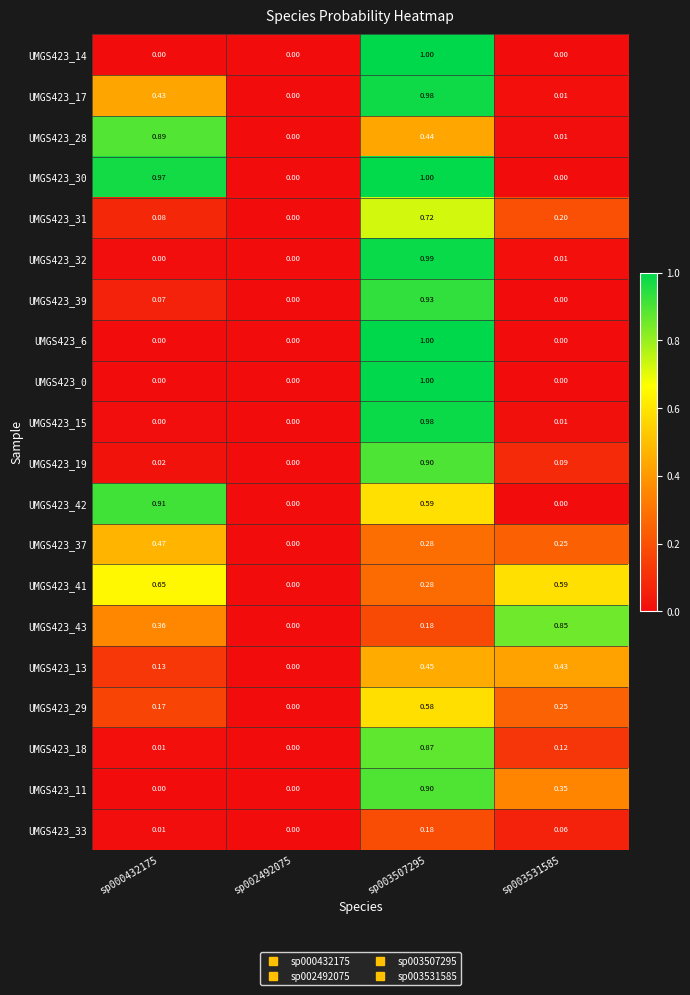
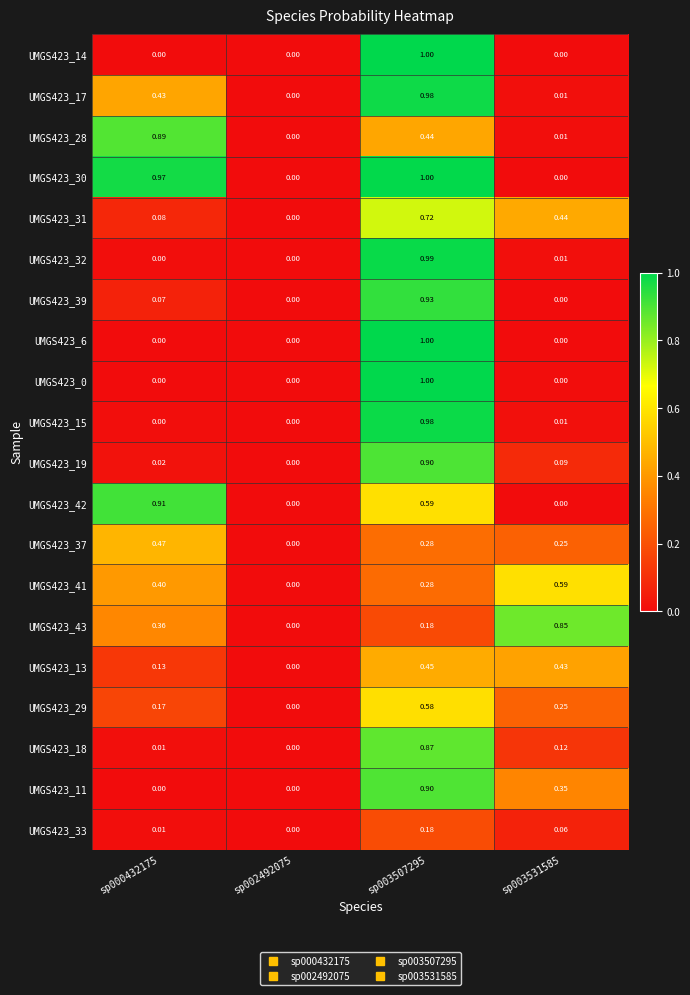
  {
    "UMGS423_14": {
      "sp000432175": 0.00,
      "sp002492075": 0.00,
      "sp003507295": 1.00,
      "sp003531585": 0.00
    },
    "UMGS423_17": {
      "sp000432175": 0.43,
      "sp002492075": 0.00,
      "sp003507295": 0.98,
      "sp003531585": 0.01
    },
    "UMGS423_28": {
      "sp000432175": 0.89,
      "sp002492075": 0.00,
      "sp003507295": 0.44,
      "sp003531585": 0.01
    },
    "UMGS423_30": {
      "sp000432175": 0.97,
      "sp002492075": 0.00,
      "sp003507295": 1.00,
      "sp003531585": 0.00
    },
    "UMGS423_31": {
      "sp000432175": 0.08,
      "sp002492075": 0.00,
      "sp003507295": 0.72,
-     "sp003531585": 0.20
+     "sp003531585": 0.44
    },
    "UMGS423_32": {
      "sp000432175": 0.00,
      "sp002492075": 0.00,
      "sp003507295": 0.99,
      "sp003531585": 0.01
    },
    "UMGS423_39": {
      "sp000432175": 0.07,
      "sp002492075": 0.00,
      "sp003507295": 0.93,
      "sp003531585": 0.00
    },
    "UMGS423_6": {
      "sp000432175": 0.00,
      "sp002492075": 0.00,
      "sp003507295": 1.00,
      "sp003531585": 0.00
    },
    "UMGS423_0": {
      "sp000432175": 0.00,
      "sp002492075": 0.00,
      "sp003507295": 1.00,
      "sp003531585": 0.00
    },
    "UMGS423_15": {
      "sp000432175": 0.00,
      "sp002492075": 0.00,
      "sp003507295": 0.98,
      "sp003531585": 0.01
    },
    "UMGS423_19": {
      "sp000432175": 0.02,
      "sp002492075": 0.00,
      "sp003507295": 0.90,
      "sp003531585": 0.09
    },
    "UMGS423_42": {
      "sp000432175": 0.91,
      "sp002492075": 0.00,
      "sp003507295": 0.59,
      "sp003531585": 0.00
    },
    "UMGS423_37": {
      "sp000432175": 0.47,
      "sp002492075": 0.00,
      "sp003507295": 0.28,
      "sp003531585": 0.25
    },
    "UMGS423_41": {
-     "sp000432175": 0.65,
+     "sp000432175": 0.40,
      "sp002492075": 0.00,
      "sp003507295": 0.28,
      "sp003531585": 0.59
    },
    "UMGS423_43": {
      "sp000432175": 0.36,
      "sp002492075": 0.00,
      "sp003507295": 0.18,
      "sp003531585": 0.85
    },
    "UMGS423_13": {
      "sp000432175": 0.13,
      "sp002492075": 0.00,
      "sp003507295": 0.45,
      "sp003531585": 0.43
    },
    "UMGS423_29": {
      "sp000432175": 0.17,
      "sp002492075": 0.00,
      "sp003507295": 0.58,
      "sp003531585": 0.25
    },
    "UMGS423_18": {
      "sp000432175": 0.01,
      "sp002492075": 0.00,
      "sp003507295": 0.87,
      "sp003531585": 0.12
    },
    "UMGS423_11": {
      "sp000432175": 0.00,
      "sp002492075": 0.00,
      "sp003507295": 0.90,
      "sp003531585": 0.35
    },
    "UMGS423_33": {
      "sp000432175": 0.01,
      "sp002492075": 0.00,
      "sp003507295": 0.18,
      "sp003531585": 0.06
    }
  }
